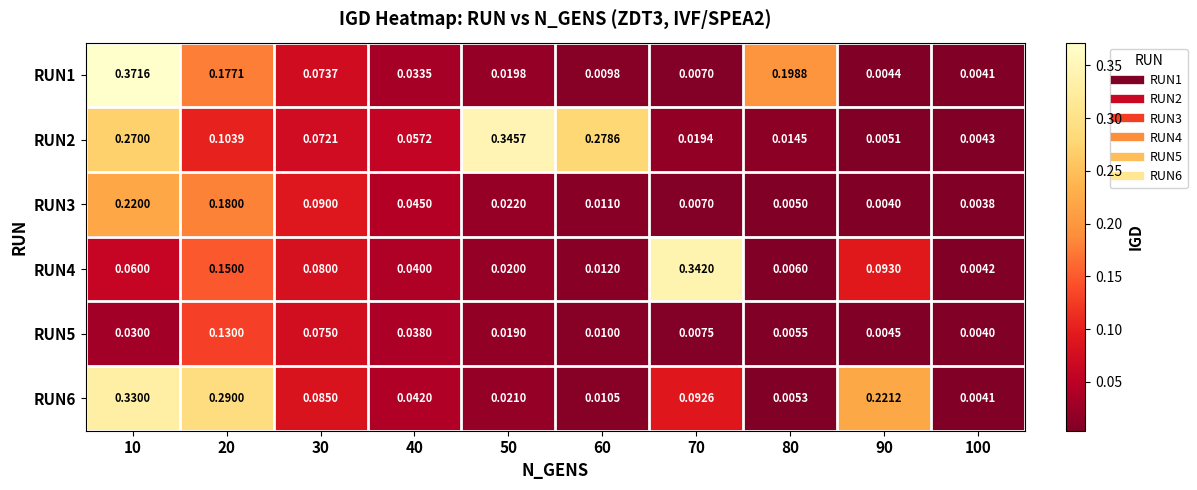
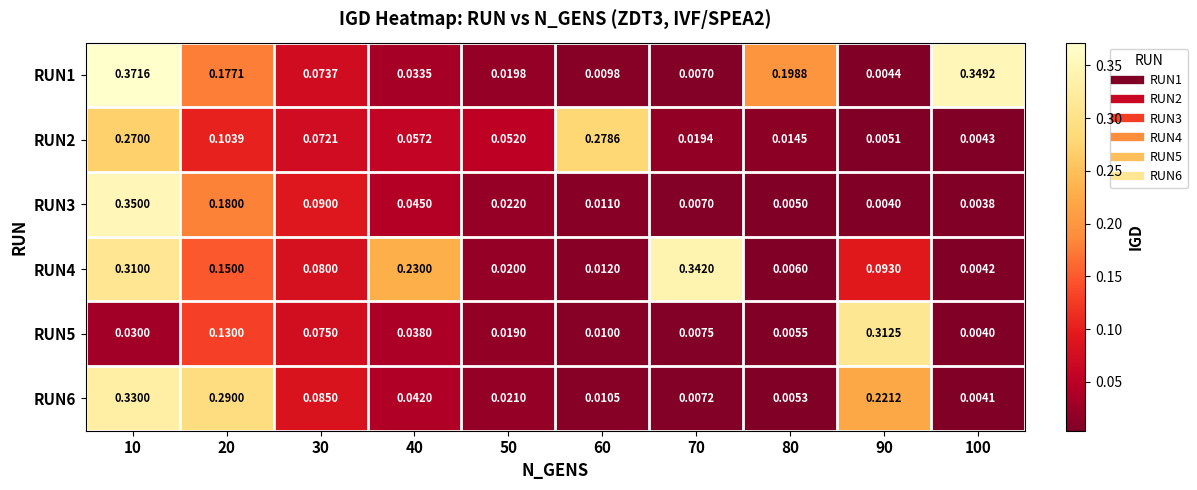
  {
    "RUN1": {
      "10": 0.3716,
      "20": 0.1771,
      "30": 0.0737,
      "40": 0.0335,
      "50": 0.0198,
      "60": 0.0098,
      "70": 0.0070,
      "80": 0.1988,
      "90": 0.0044,
-     "100": 0.0041
+     "100": 0.3492
    },
    "RUN2": {
      "10": 0.2700,
      "20": 0.1039,
      "30": 0.0721,
      "40": 0.0572,
-     "50": 0.3457,
+     "50": 0.0520,
      "60": 0.2786,
      "70": 0.0194,
      "80": 0.0145,
      "90": 0.0051,
      "100": 0.0043
    },
    "RUN3": {
-     "10": 0.2200,
+     "10": 0.3500,
      "20": 0.1800,
      "30": 0.0900,
      "40": 0.0450,
      "50": 0.0220,
      "60": 0.0110,
      "70": 0.0070,
      "80": 0.0050,
      "90": 0.0040,
      "100": 0.0038
    },
    "RUN4": {
-     "10": 0.0600,
+     "10": 0.3100,
      "20": 0.1500,
      "30": 0.0800,
-     "40": 0.0400,
+     "40": 0.2300,
      "50": 0.0200,
      "60": 0.0120,
      "70": 0.3420,
      "80": 0.0060,
      "90": 0.0930,
      "100": 0.0042
    },
    "RUN5": {
      "10": 0.0300,
      "20": 0.1300,
      "30": 0.0750,
      "40": 0.0380,
      "50": 0.0190,
      "60": 0.0100,
      "70": 0.0075,
      "80": 0.0055,
-     "90": 0.0045,
+     "90": 0.3125,
      "100": 0.0040
    },
    "RUN6": {
      "10": 0.3300,
      "20": 0.2900,
      "30": 0.0850,
      "40": 0.0420,
      "50": 0.0210,
      "60": 0.0105,
-     "70": 0.0926,
+     "70": 0.0072,
      "80": 0.0053,
      "90": 0.2212,
      "100": 0.0041
    }
  }
